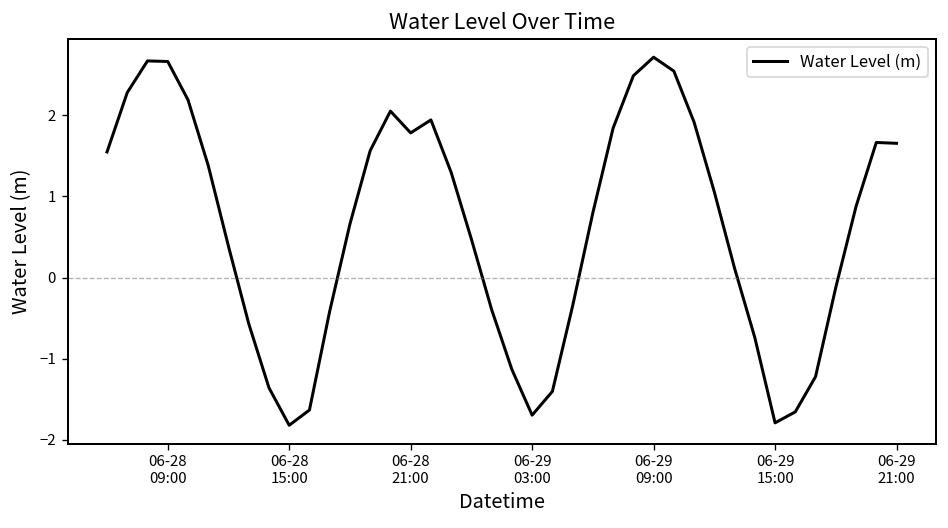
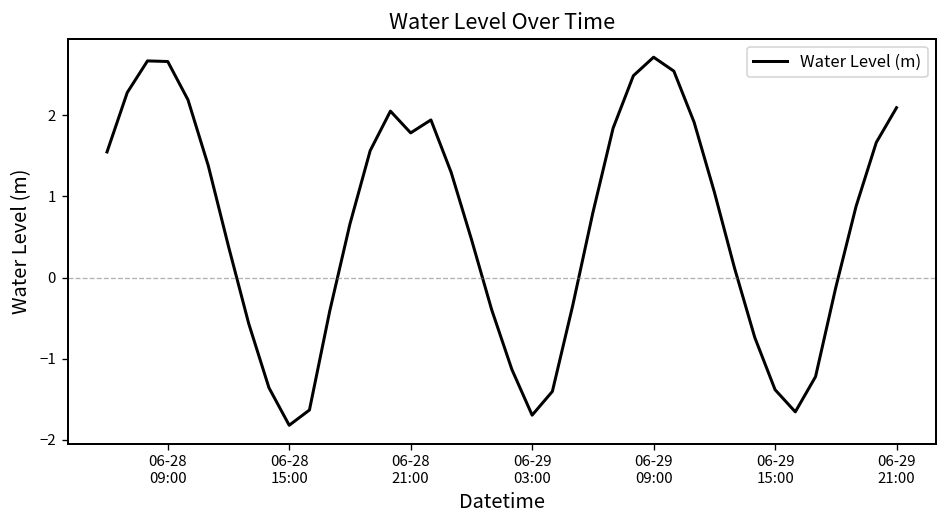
  {
    "06-28 09:00": 2.7,
    "06-28 15:00": -1.8,
    "06-28 21:00": 1.8,
    "06-29 03:00": -1.7,
    "06-29 09:00": 2.7,
-   "06-29 15:00": -1.8,
-   "06-29 21:00": 1.7
+   "06-29 15:00": -1.4,
+   "06-29 21:00": 2.1
  }
